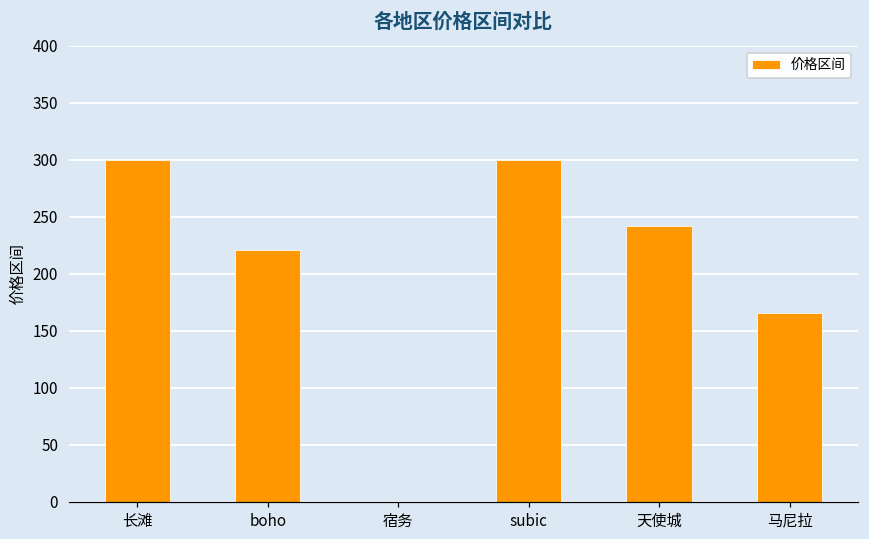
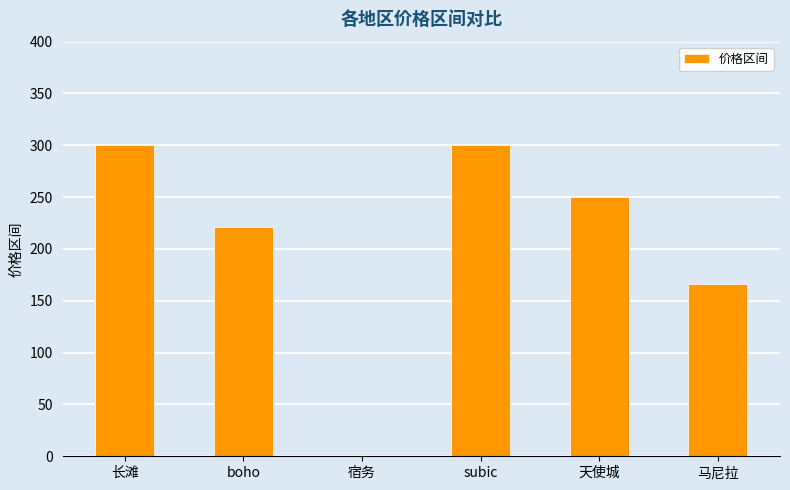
  {
    "长滩": 300,
    "boho": 221,
    "宿务": 0,
    "subic": 300,
-   "天使城": 242,
+   "天使城": 250,
    "马尼拉": 166
  }
